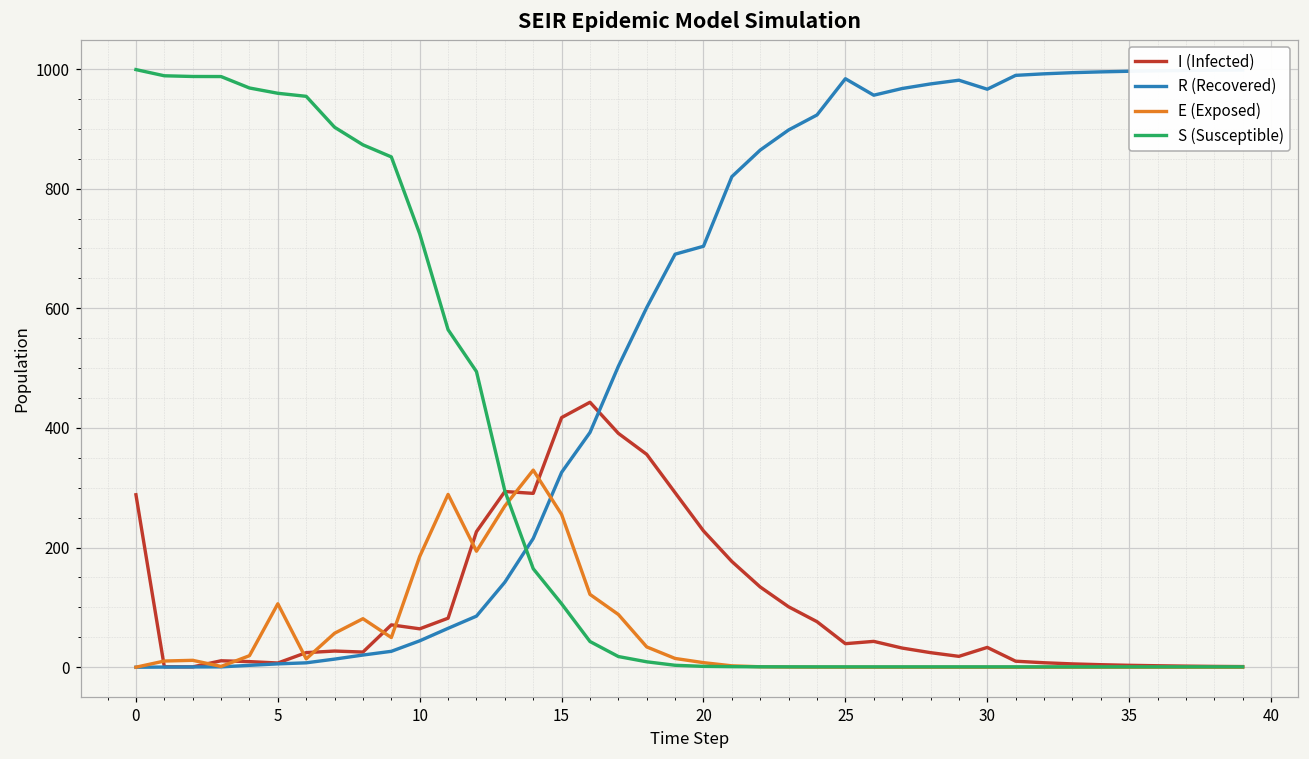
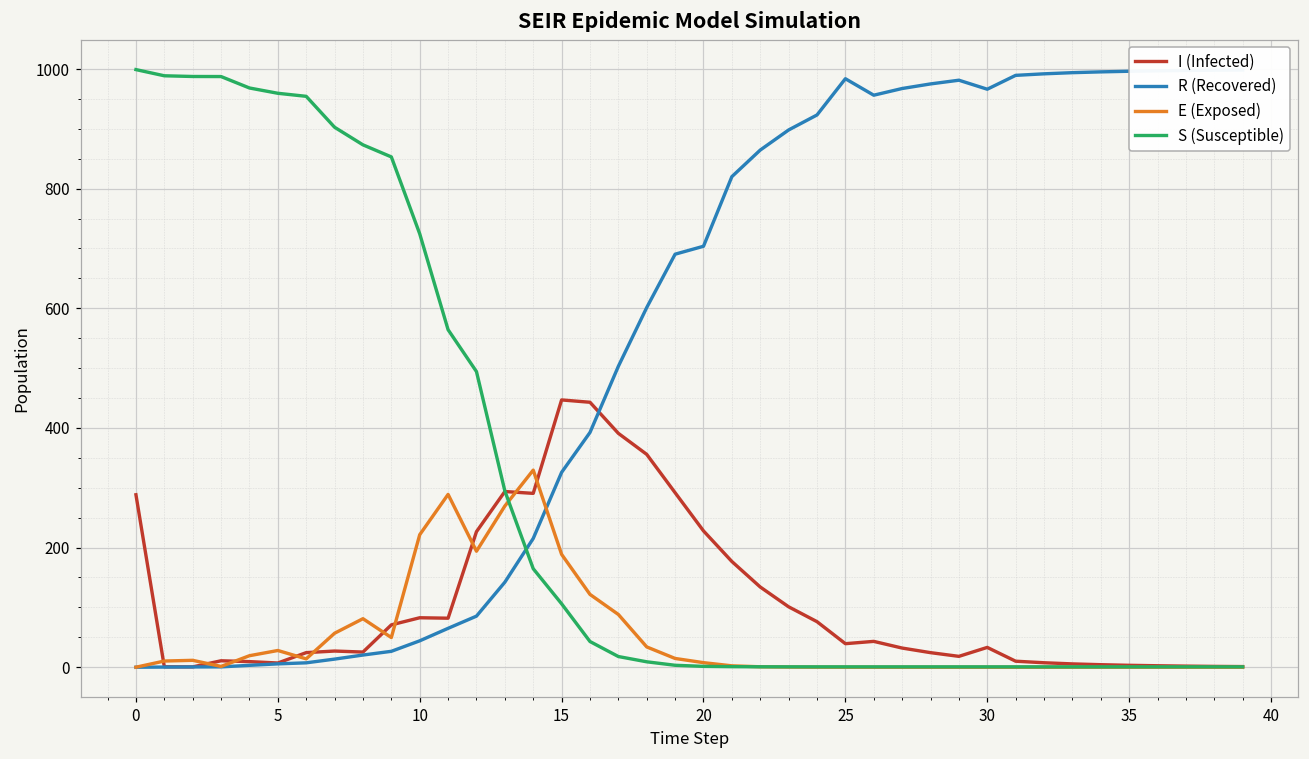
  {
    "I (Infected)": {
      "0": 290,
-     "10": 60,
-     "15": 420,
+     "10": 80,
+     "15": 450,
      "20": 230,
      "25": 40,
      "30": 30
    },
    "R (Recovered)": {
      "10": 40,
      "15": 330,
      "20": 700,
      "25": 980,
      "30": 970,
      "35": 1000
    },
    "E (Exposed)": {
-     "5": 110,
-     "10": 190,
-     "15": 260,
+     "5": 30,
+     "10": 220,
+     "15": 190,
      "20": 10
    },
    "S (Susceptible)": {
      "0": 1000,
      "5": 960,
      "10": 720,
      "15": 110,
      "20": 0
    }
  }
